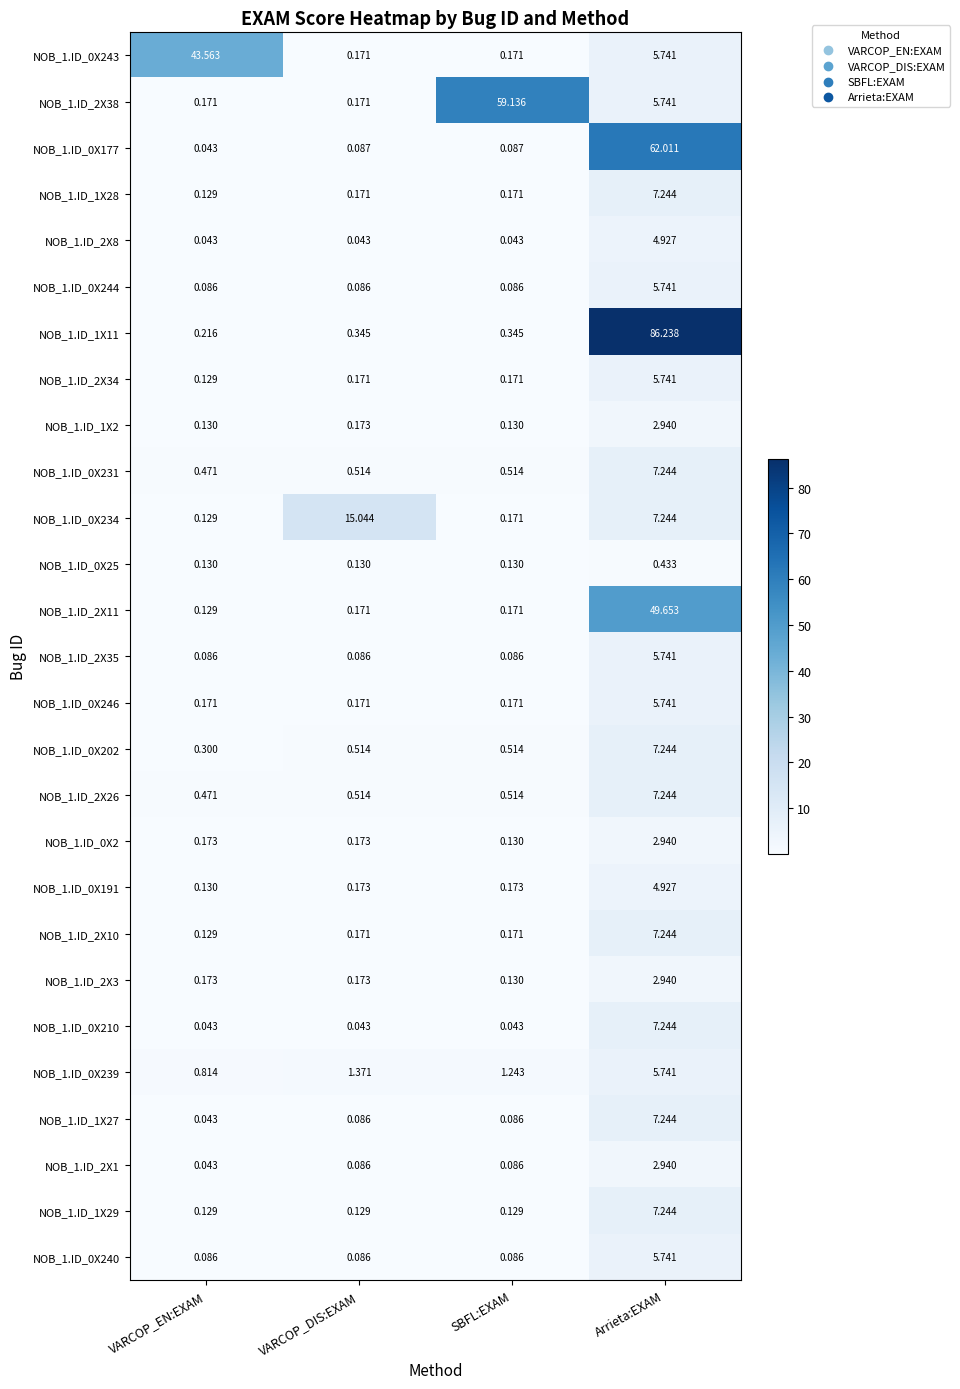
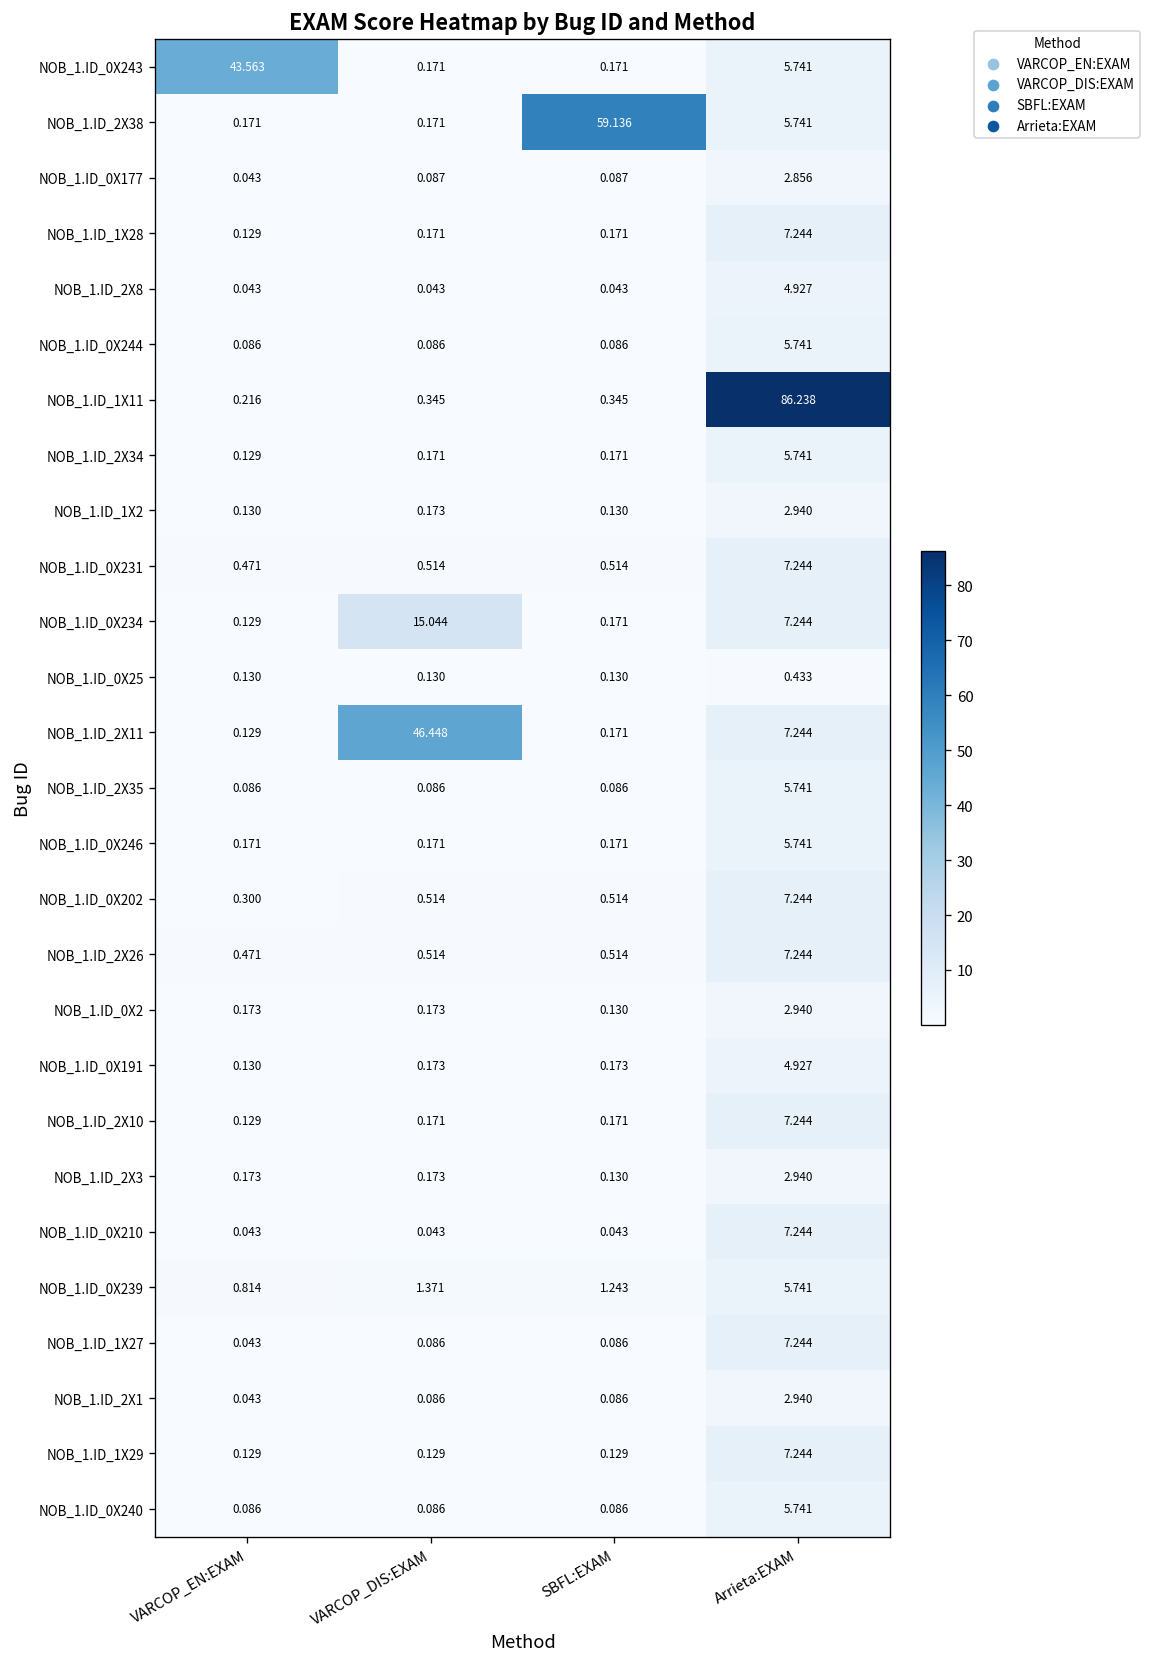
  {
    "NOB_1.ID_0X243": {
      "VARCOP_EN:EXAM": 43.563,
      "VARCOP_DIS:EXAM": 0.171,
      "SBFL:EXAM": 0.171,
      "Arrieta:EXAM": 5.741
    },
    "NOB_1.ID_2X38": {
      "VARCOP_EN:EXAM": 0.171,
      "VARCOP_DIS:EXAM": 0.171,
      "SBFL:EXAM": 59.136,
      "Arrieta:EXAM": 5.741
    },
    "NOB_1.ID_0X177": {
      "VARCOP_EN:EXAM": 0.043,
      "VARCOP_DIS:EXAM": 0.087,
      "SBFL:EXAM": 0.087,
-     "Arrieta:EXAM": 62.011
+     "Arrieta:EXAM": 2.856
    },
    "NOB_1.ID_1X28": {
      "VARCOP_EN:EXAM": 0.129,
      "VARCOP_DIS:EXAM": 0.171,
      "SBFL:EXAM": 0.171,
      "Arrieta:EXAM": 7.244
    },
    "NOB_1.ID_2X8": {
      "VARCOP_EN:EXAM": 0.043,
      "VARCOP_DIS:EXAM": 0.043,
      "SBFL:EXAM": 0.043,
      "Arrieta:EXAM": 4.927
    },
    "NOB_1.ID_0X244": {
      "VARCOP_EN:EXAM": 0.086,
      "VARCOP_DIS:EXAM": 0.086,
      "SBFL:EXAM": 0.086,
      "Arrieta:EXAM": 5.741
    },
    "NOB_1.ID_1X11": {
      "VARCOP_EN:EXAM": 0.216,
      "VARCOP_DIS:EXAM": 0.345,
      "SBFL:EXAM": 0.345,
      "Arrieta:EXAM": 86.238
    },
    "NOB_1.ID_2X34": {
      "VARCOP_EN:EXAM": 0.129,
      "VARCOP_DIS:EXAM": 0.171,
      "SBFL:EXAM": 0.171,
      "Arrieta:EXAM": 5.741
    },
    "NOB_1.ID_1X2": {
      "VARCOP_EN:EXAM": 0.130,
      "VARCOP_DIS:EXAM": 0.173,
      "SBFL:EXAM": 0.130,
      "Arrieta:EXAM": 2.940
    },
    "NOB_1.ID_0X231": {
      "VARCOP_EN:EXAM": 0.471,
      "VARCOP_DIS:EXAM": 0.514,
      "SBFL:EXAM": 0.514,
      "Arrieta:EXAM": 7.244
    },
    "NOB_1.ID_0X234": {
      "VARCOP_EN:EXAM": 0.129,
      "VARCOP_DIS:EXAM": 15.044,
      "SBFL:EXAM": 0.171,
      "Arrieta:EXAM": 7.244
    },
    "NOB_1.ID_0X25": {
      "VARCOP_EN:EXAM": 0.130,
      "VARCOP_DIS:EXAM": 0.130,
      "SBFL:EXAM": 0.130,
      "Arrieta:EXAM": 0.433
    },
    "NOB_1.ID_2X11": {
      "VARCOP_EN:EXAM": 0.129,
-     "VARCOP_DIS:EXAM": 0.171,
+     "VARCOP_DIS:EXAM": 46.448,
      "SBFL:EXAM": 0.171,
-     "Arrieta:EXAM": 49.653
+     "Arrieta:EXAM": 7.244
    },
    "NOB_1.ID_2X35": {
      "VARCOP_EN:EXAM": 0.086,
      "VARCOP_DIS:EXAM": 0.086,
      "SBFL:EXAM": 0.086,
      "Arrieta:EXAM": 5.741
    },
    "NOB_1.ID_0X246": {
      "VARCOP_EN:EXAM": 0.171,
      "VARCOP_DIS:EXAM": 0.171,
      "SBFL:EXAM": 0.171,
      "Arrieta:EXAM": 5.741
    },
    "NOB_1.ID_0X202": {
      "VARCOP_EN:EXAM": 0.300,
      "VARCOP_DIS:EXAM": 0.514,
      "SBFL:EXAM": 0.514,
      "Arrieta:EXAM": 7.244
    },
    "NOB_1.ID_2X26": {
      "VARCOP_EN:EXAM": 0.471,
      "VARCOP_DIS:EXAM": 0.514,
      "SBFL:EXAM": 0.514,
      "Arrieta:EXAM": 7.244
    },
    "NOB_1.ID_0X2": {
      "VARCOP_EN:EXAM": 0.173,
      "VARCOP_DIS:EXAM": 0.173,
      "SBFL:EXAM": 0.130,
      "Arrieta:EXAM": 2.940
    },
    "NOB_1.ID_0X191": {
      "VARCOP_EN:EXAM": 0.130,
      "VARCOP_DIS:EXAM": 0.173,
      "SBFL:EXAM": 0.173,
      "Arrieta:EXAM": 4.927
    },
    "NOB_1.ID_2X10": {
      "VARCOP_EN:EXAM": 0.129,
      "VARCOP_DIS:EXAM": 0.171,
      "SBFL:EXAM": 0.171,
      "Arrieta:EXAM": 7.244
    },
    "NOB_1.ID_2X3": {
      "VARCOP_EN:EXAM": 0.173,
      "VARCOP_DIS:EXAM": 0.173,
      "SBFL:EXAM": 0.130,
      "Arrieta:EXAM": 2.940
    },
    "NOB_1.ID_0X210": {
      "VARCOP_EN:EXAM": 0.043,
      "VARCOP_DIS:EXAM": 0.043,
      "SBFL:EXAM": 0.043,
      "Arrieta:EXAM": 7.244
    },
    "NOB_1.ID_0X239": {
      "VARCOP_EN:EXAM": 0.814,
      "VARCOP_DIS:EXAM": 1.371,
      "SBFL:EXAM": 1.243,
      "Arrieta:EXAM": 5.741
    },
    "NOB_1.ID_1X27": {
      "VARCOP_EN:EXAM": 0.043,
      "VARCOP_DIS:EXAM": 0.086,
      "SBFL:EXAM": 0.086,
      "Arrieta:EXAM": 7.244
    },
    "NOB_1.ID_2X1": {
      "VARCOP_EN:EXAM": 0.043,
      "VARCOP_DIS:EXAM": 0.086,
      "SBFL:EXAM": 0.086,
      "Arrieta:EXAM": 2.940
    },
    "NOB_1.ID_1X29": {
      "VARCOP_EN:EXAM": 0.129,
      "VARCOP_DIS:EXAM": 0.129,
      "SBFL:EXAM": 0.129,
      "Arrieta:EXAM": 7.244
    },
    "NOB_1.ID_0X240": {
      "VARCOP_EN:EXAM": 0.086,
      "VARCOP_DIS:EXAM": 0.086,
      "SBFL:EXAM": 0.086,
      "Arrieta:EXAM": 5.741
    }
  }
